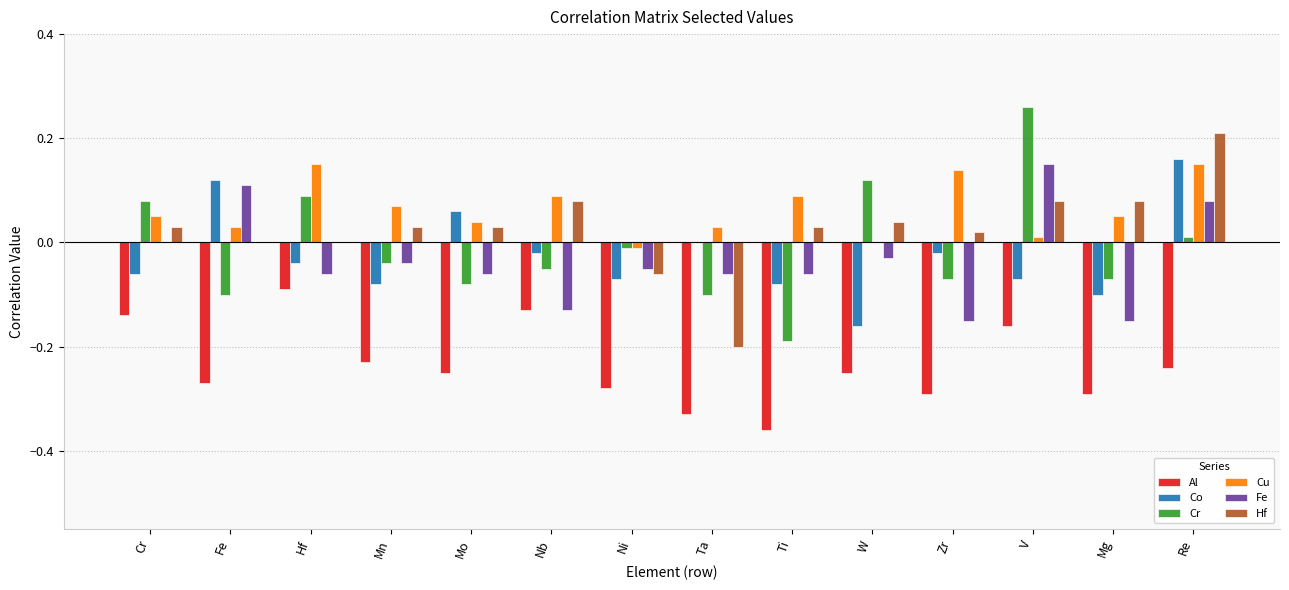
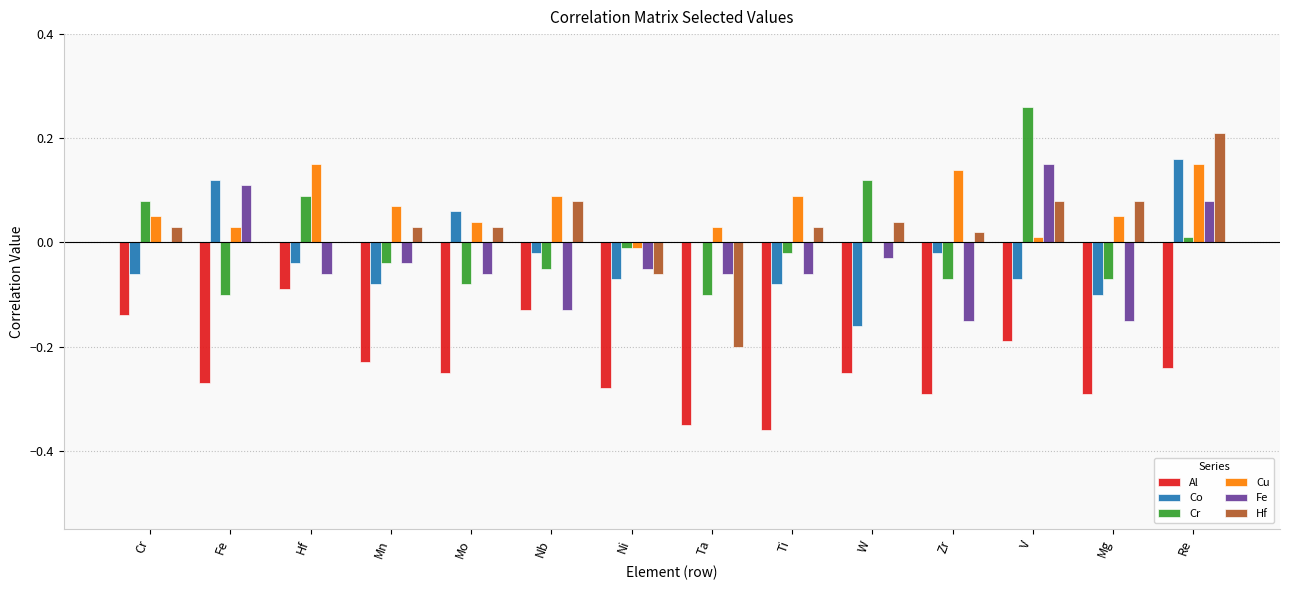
  {
    "Al": {
      "Cr": -0.14,
      "Fe": -0.27,
      "Hf": -0.09,
      "Mn": -0.23,
      "Mo": -0.25,
      "Nb": -0.13,
      "Ni": -0.28,
-     "Ta": -0.33,
+     "Ta": -0.35,
      "Ti": -0.36,
      "W": -0.25,
      "Zr": -0.29,
-     "V": -0.16,
+     "V": -0.19,
      "Mg": -0.29,
      "Re": -0.24
    },
    "Co": {
      "Cr": -0.06,
      "Fe": 0.12,
      "Hf": -0.04,
      "Mn": -0.08,
      "Mo": 0.06,
      "Nb": -0.02,
      "Ni": -0.07,
      "Ta": 0.00,
      "Ti": -0.08,
      "W": -0.16,
      "Zr": -0.02,
      "V": -0.07,
      "Mg": -0.10,
      "Re": 0.16
    },
    "Cr": {
      "Cr": 0.08,
      "Fe": -0.10,
      "Hf": 0.09,
      "Mn": -0.04,
      "Mo": -0.08,
      "Nb": -0.05,
      "Ni": -0.01,
      "Ta": -0.10,
-     "Ti": -0.19,
+     "Ti": -0.02,
      "W": 0.12,
      "Zr": -0.07,
      "V": 0.26,
      "Mg": -0.07,
      "Re": 0.01
    },
    "Cu": {
      "Cr": 0.05,
      "Fe": 0.03,
      "Hf": 0.15,
      "Mn": 0.07,
      "Mo": 0.04,
      "Nb": 0.09,
      "Ni": -0.01,
      "Ta": 0.03,
      "Ti": 0.09,
      "W": 0.00,
      "Zr": 0.14,
      "V": 0.01,
      "Mg": 0.05,
      "Re": 0.15
    },
    "Fe": {
      "Cr": 0.00,
      "Fe": 0.11,
      "Hf": -0.06,
      "Mn": -0.04,
      "Mo": -0.06,
      "Nb": -0.13,
      "Ni": -0.05,
      "Ta": -0.06,
      "Ti": -0.06,
      "W": -0.03,
      "Zr": -0.15,
      "V": 0.15,
      "Mg": -0.15,
      "Re": 0.08
    },
    "Hf": {
      "Cr": 0.03,
      "Fe": 0.00,
      "Hf": 0.00,
      "Mn": 0.03,
      "Mo": 0.03,
      "Nb": 0.08,
      "Ni": -0.06,
      "Ta": -0.20,
      "Ti": 0.03,
      "W": 0.04,
      "Zr": 0.02,
      "V": 0.08,
      "Mg": 0.08,
      "Re": 0.21
    }
  }
